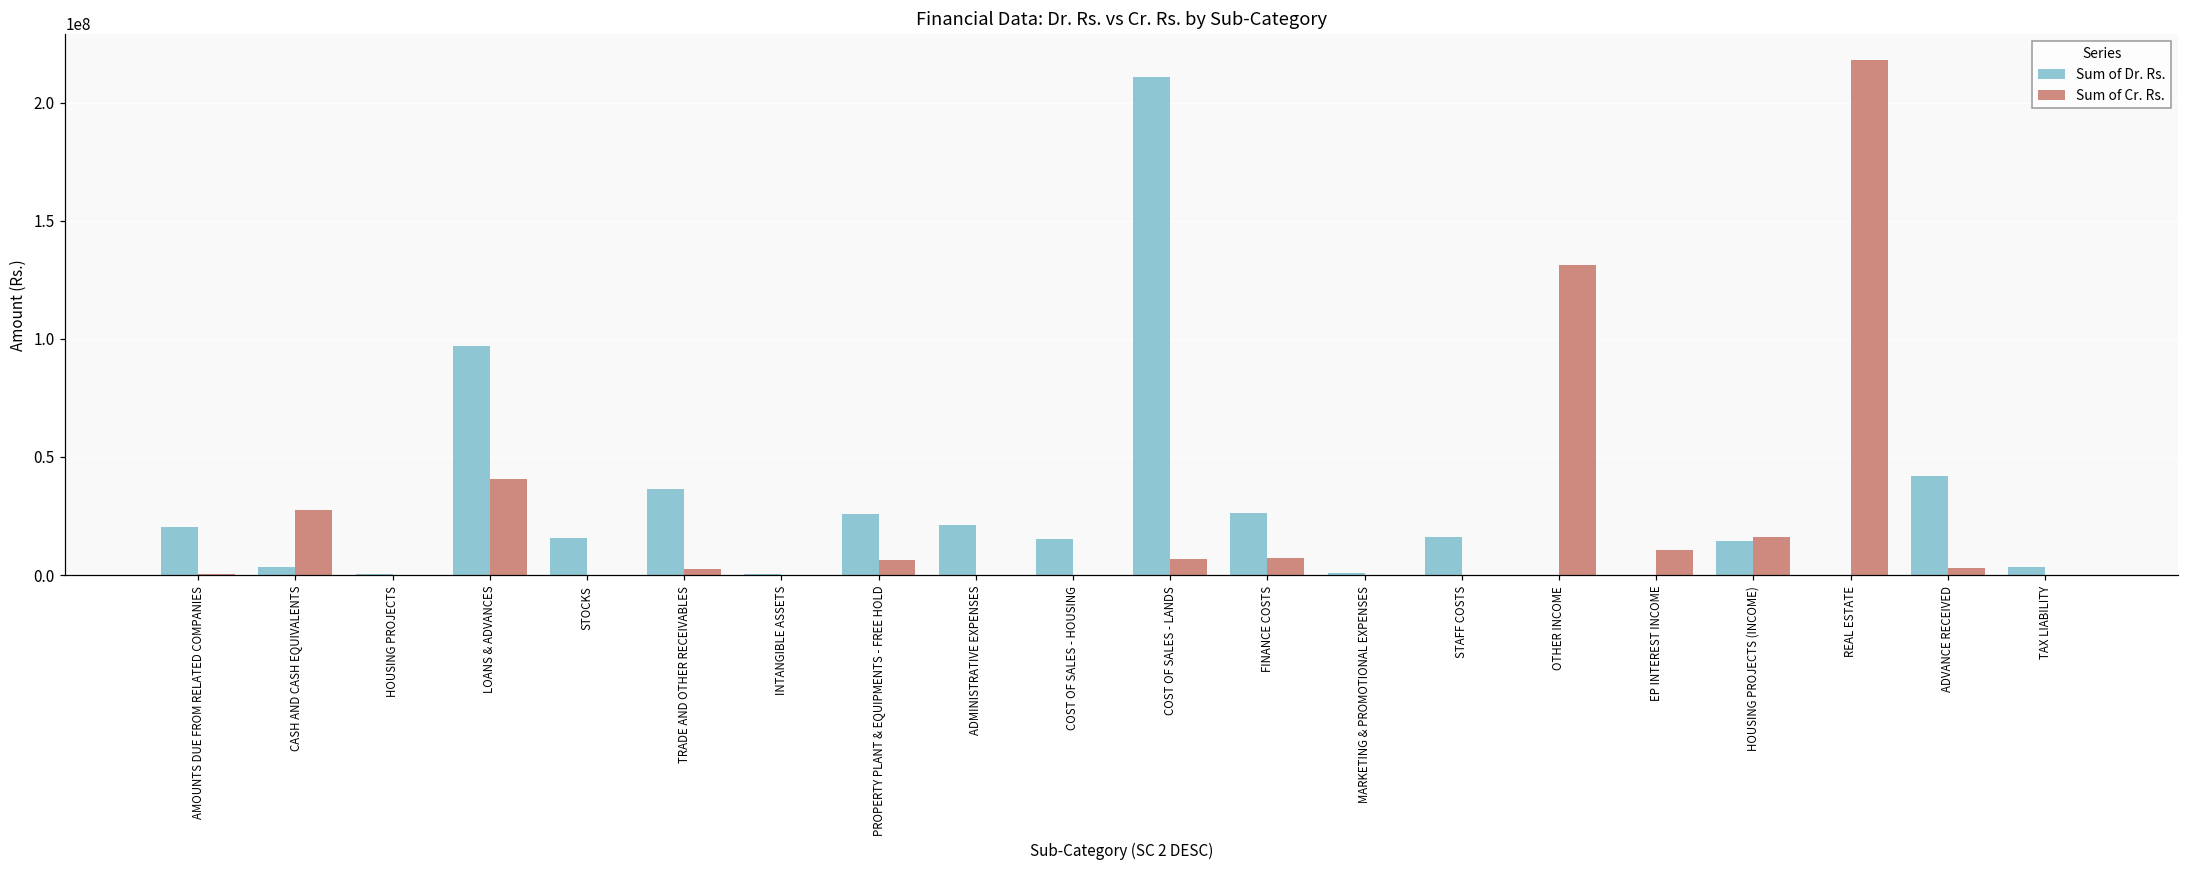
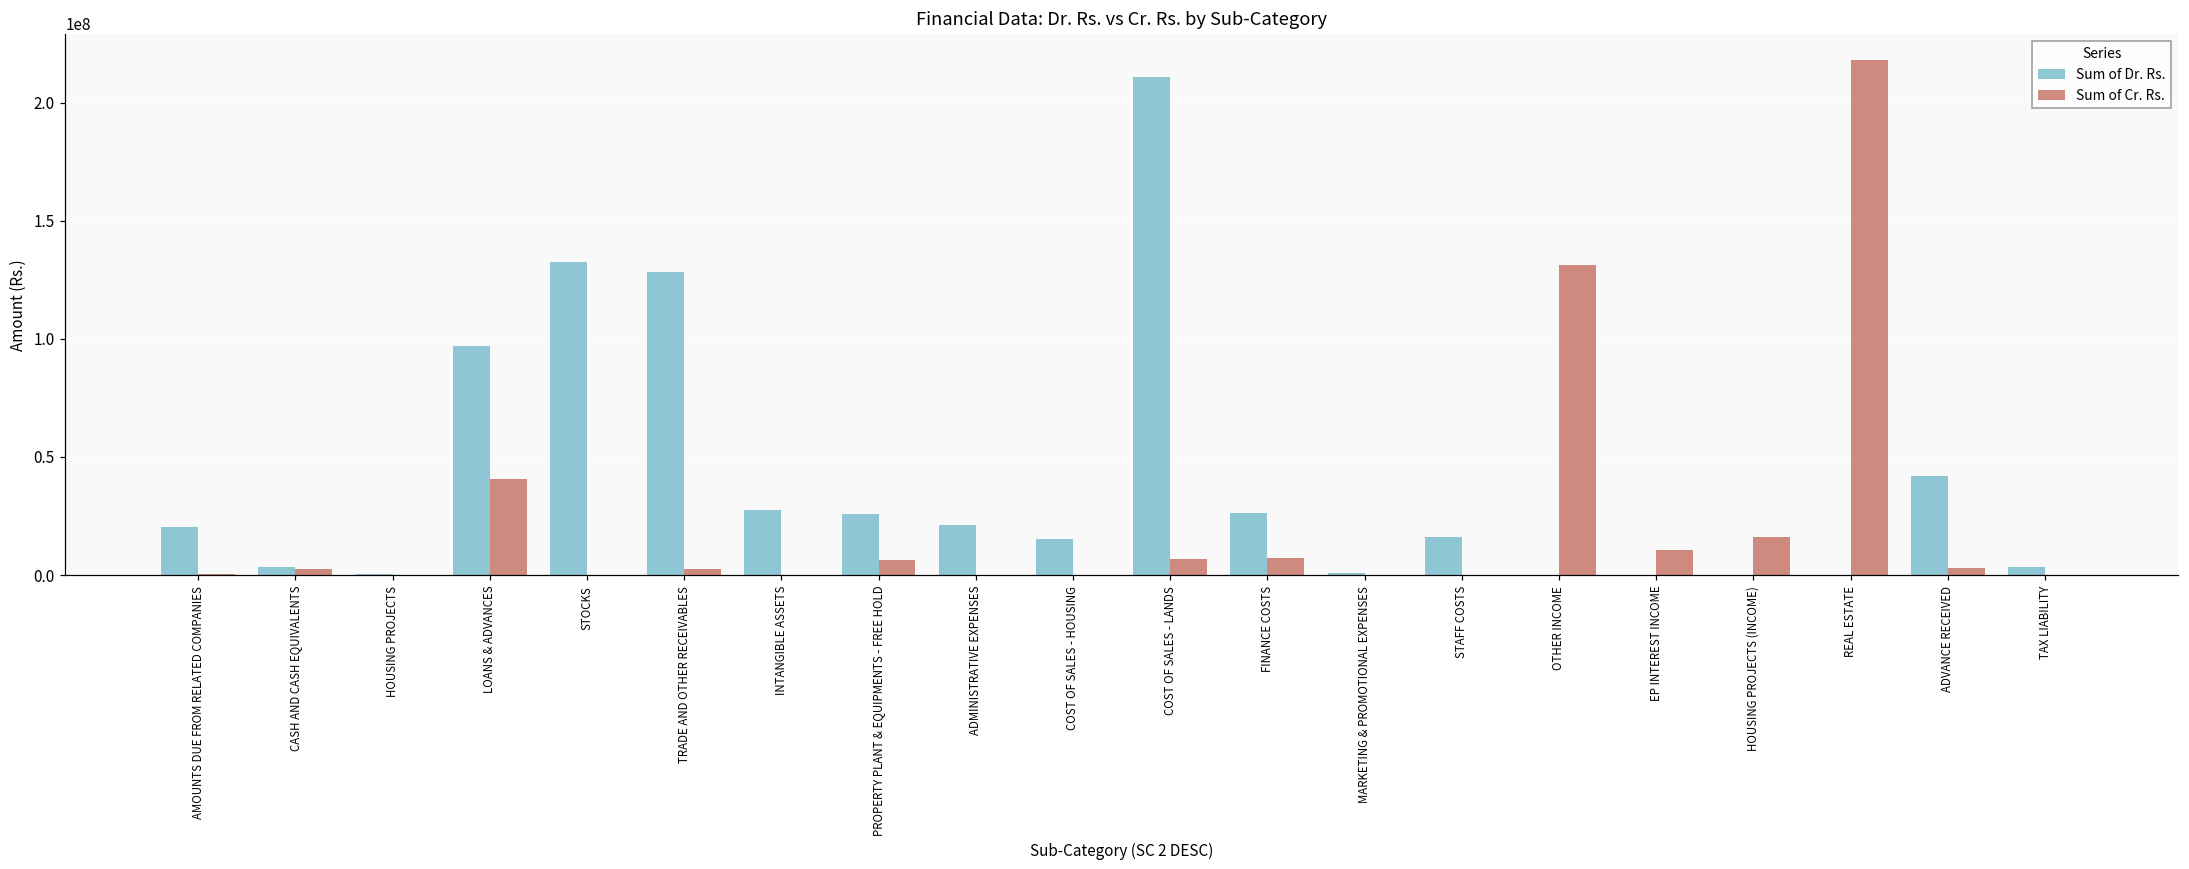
  {
    "Sum of Dr. Rs.": {
      "AMOUNTS DUE FROM RELATED COMPANIES": 20000000,
      "CASH AND CASH EQUIVALENTS": 3000000,
      "LOANS & ADVANCES": 97000000,
-     "STOCKS": 16000000,
-     "TRADE AND OTHER RECEIVABLES": 36000000,
-     "INTANGIBLE ASSETS": 1000000,
+     "STOCKS": 133000000,
+     "TRADE AND OTHER RECEIVABLES": 128000000,
+     "INTANGIBLE ASSETS": 28000000,
      "PROPERTY PLANT & EQUIPMENTS - FREE HOLD": 26000000,
      "ADMINISTRATIVE EXPENSES": 21000000,
      "COST OF SALES - HOUSING": 15000000,
      "COST OF SALES - LANDS": 211000000,
      "FINANCE COSTS": 26000000,
      "STAFF COSTS": 16000000,
      "EP INTEREST INCOME": 0,
-     "HOUSING PROJECTS (INCOME)": 14000000,
+     "HOUSING PROJECTS (INCOME)": 0,
      "REAL ESTATE": 0,
      "ADVANCE RECEIVED": 42000000,
      "TAX LIABILITY": 4000000
    },
    "Sum of Cr. Rs.": {
-     "CASH AND CASH EQUIVALENTS": 28000000,
+     "CASH AND CASH EQUIVALENTS": 2000000,
      "LOANS & ADVANCES": 40000000,
      "TRADE AND OTHER RECEIVABLES": 3000000,
      "PROPERTY PLANT & EQUIPMENTS - FREE HOLD": 6000000,
      "ADMINISTRATIVE EXPENSES": 0,
      "COST OF SALES - HOUSING": 0,
      "COST OF SALES - LANDS": 7000000,
      "FINANCE COSTS": 7000000,
      "MARKETING & PROMOTIONAL EXPENSES": 0,
      "STAFF COSTS": 0,
      "OTHER INCOME": 131000000,
      "EP INTEREST INCOME": 11000000,
      "HOUSING PROJECTS (INCOME)": 16000000,
      "REAL ESTATE": 218000000,
      "ADVANCE RECEIVED": 3000000
    }
  }
